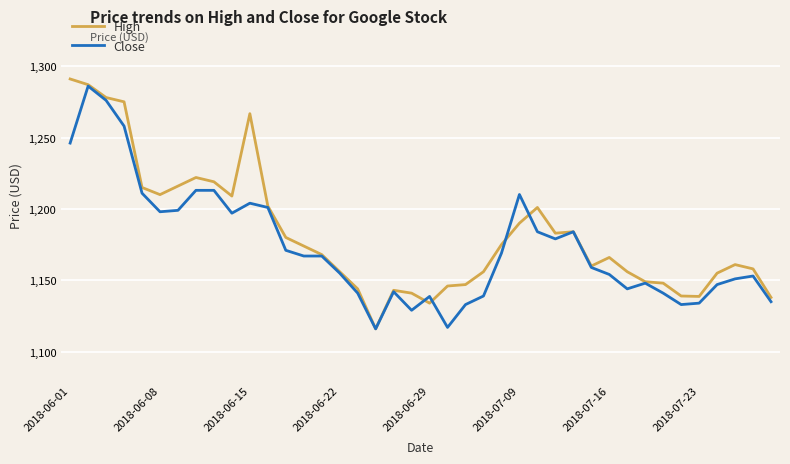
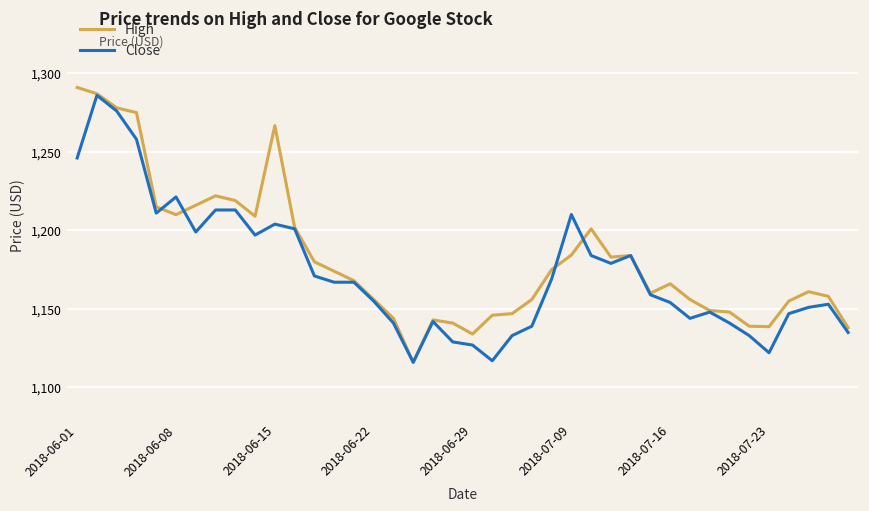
  {
    "High": {
      "2018-06-01": "1,291",
      "2018-06-08": "1,210",
      "2018-06-15": "1,267",
      "2018-06-29": "1,134",
-     "2018-07-09": "1,190",
+     "2018-07-09": "1,184",
      "2018-07-16": "1,166",
      "2018-07-23": "1,139"
    },
    "Close": {
      "2018-06-01": "1,246",
-     "2018-06-08": "1,198",
+     "2018-06-08": "1,221",
      "2018-06-15": "1,204",
-     "2018-06-29": "1,139",
+     "2018-06-29": "1,127",
      "2018-07-09": "1,210",
      "2018-07-16": "1,154",
-     "2018-07-23": "1,134"
+     "2018-07-23": "1,122"
    }
  }
